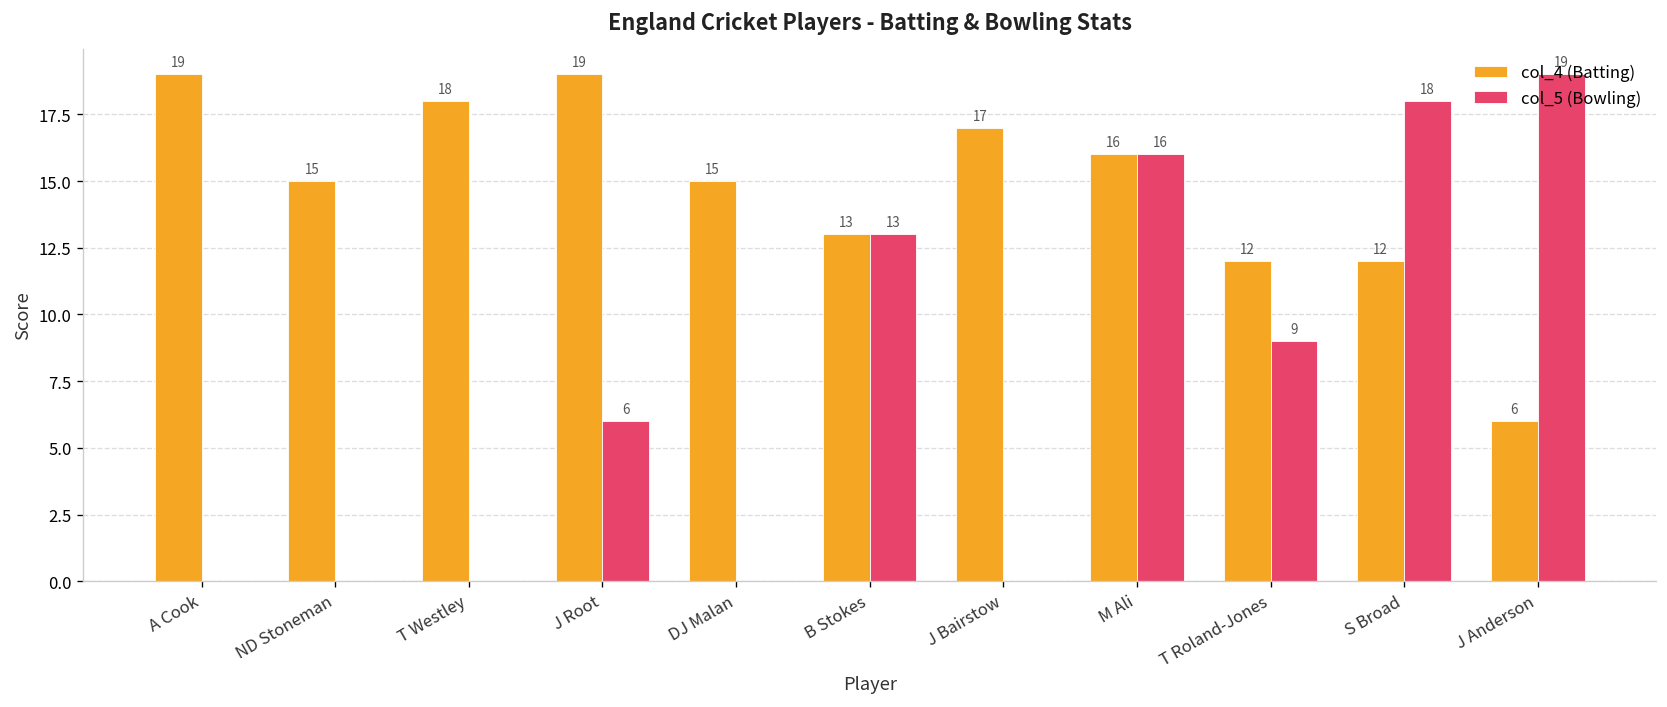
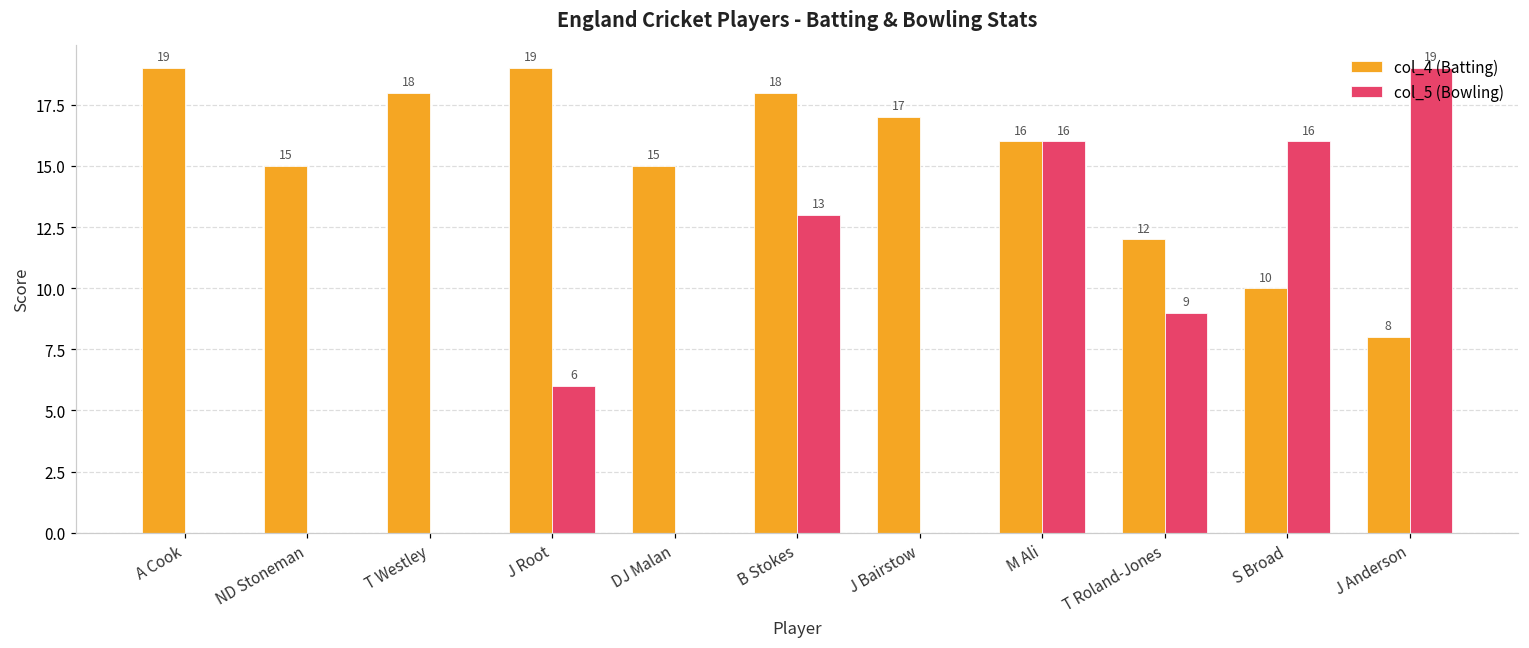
  {
    "col_4 (Batting)": {
      "A Cook": 19,
      "ND Stoneman": 15,
      "T Westley": 18,
      "J Root": 19,
      "DJ Malan": 15,
-     "B Stokes": 13,
+     "B Stokes": 18,
      "J Bairstow": 17,
      "M Ali": 16,
      "T Roland-Jones": 12,
-     "S Broad": 12,
-     "J Anderson": 6
+     "S Broad": 10,
+     "J Anderson": 8
    },
    "col_5 (Bowling)": {
      "J Root": 6,
      "B Stokes": 13,
      "M Ali": 16,
      "T Roland-Jones": 9,
-     "S Broad": 18,
+     "S Broad": 16,
      "J Anderson": 19
    }
  }
